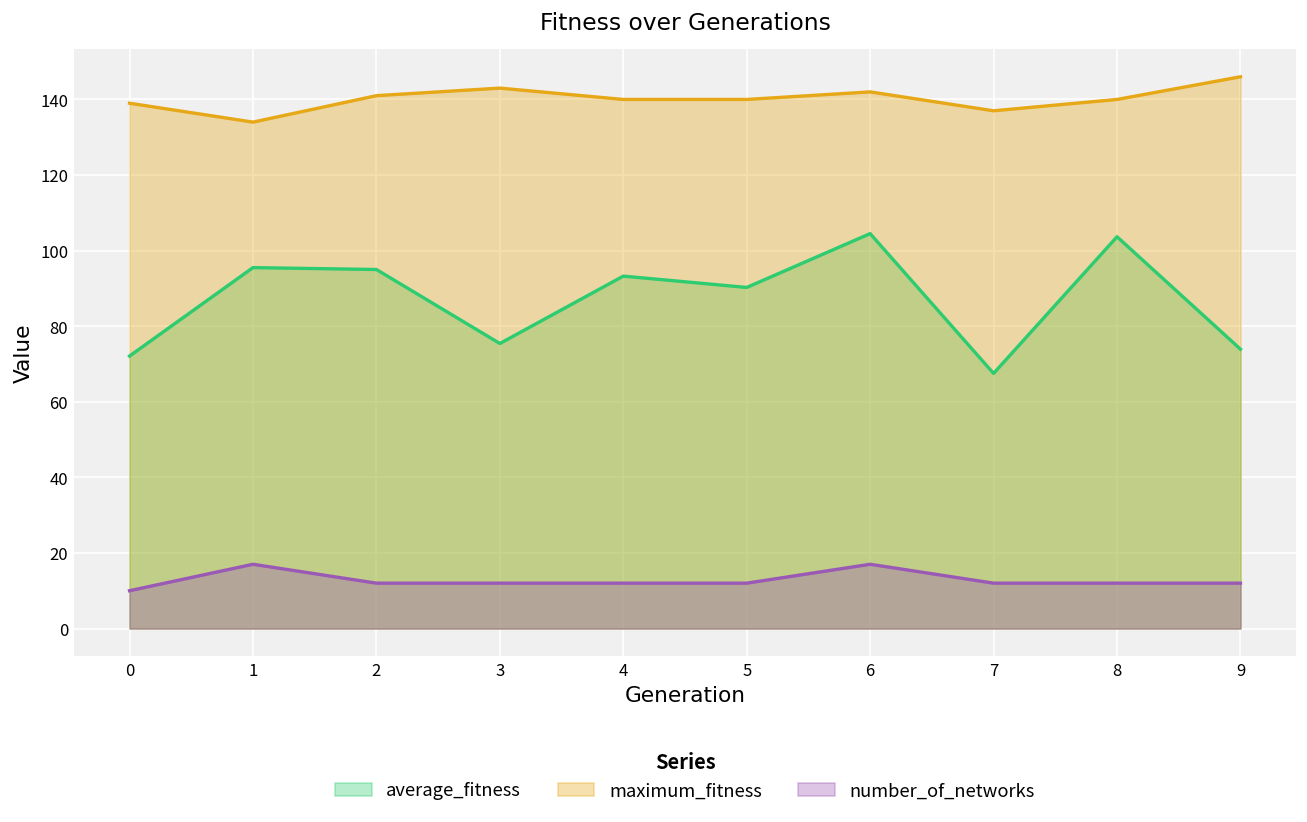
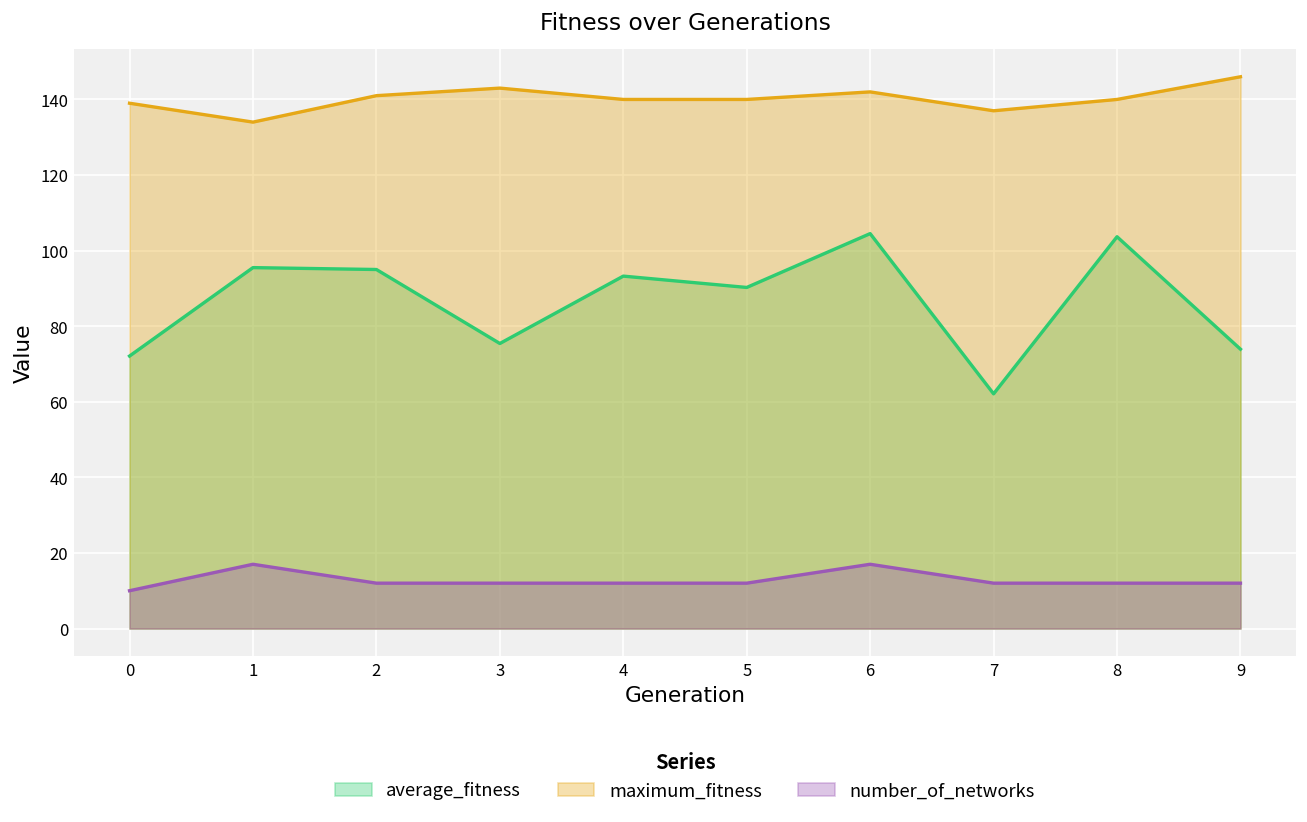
  {
    "average_fitness": {
      "0": 72,
      "1": 96,
      "2": 95,
      "3": 75,
      "4": 93,
      "5": 90,
      "6": 105,
-     "7": 68,
+     "7": 62,
      "8": 104,
      "9": 74
    },
    "maximum_fitness": {
      "0": 139,
      "1": 134,
      "2": 141,
      "3": 143,
      "4": 140,
      "5": 140,
      "6": 142,
      "7": 137,
      "8": 140,
      "9": 146
    },
    "number_of_networks": {
      "0": 10,
      "1": 17,
      "2": 12,
      "3": 12,
      "4": 12,
      "5": 12,
      "6": 17,
      "7": 12,
      "8": 12,
      "9": 12
    }
  }
